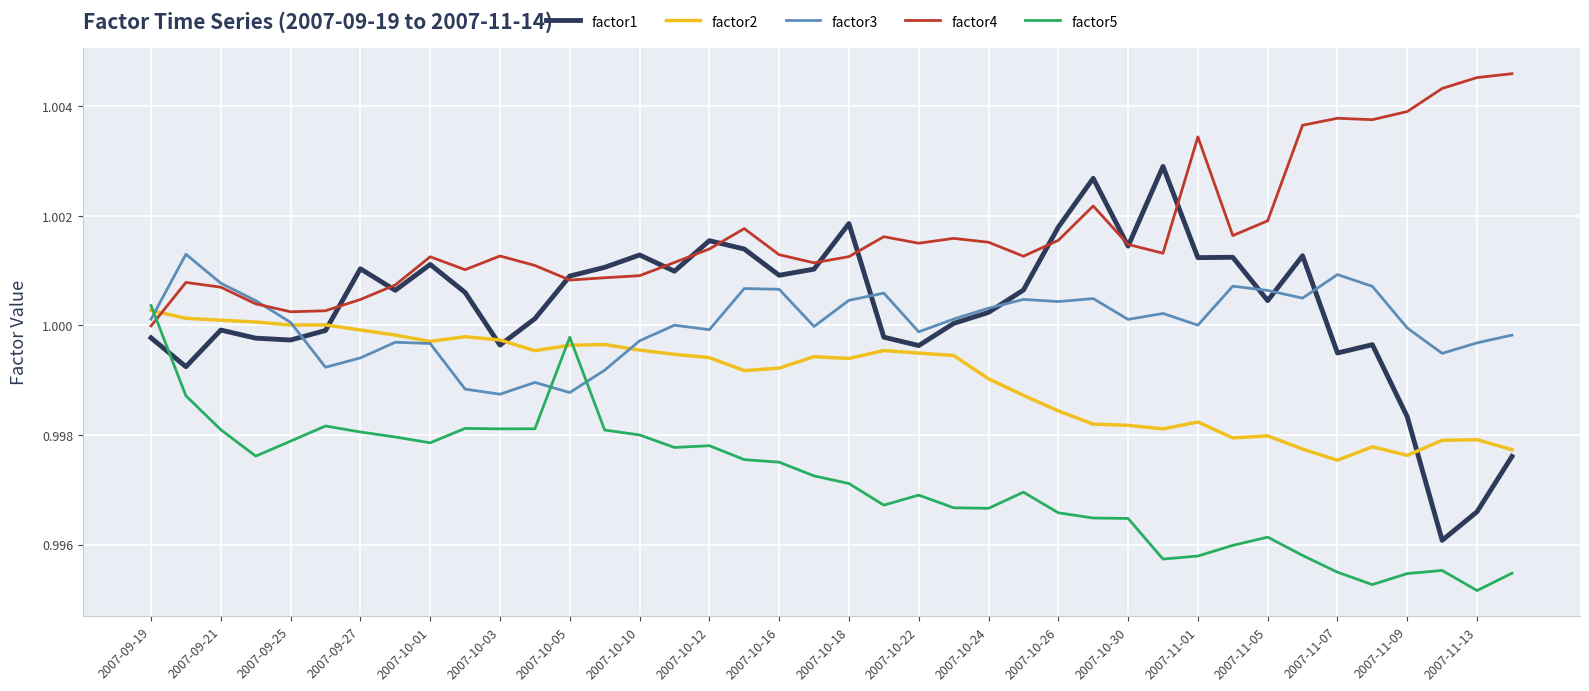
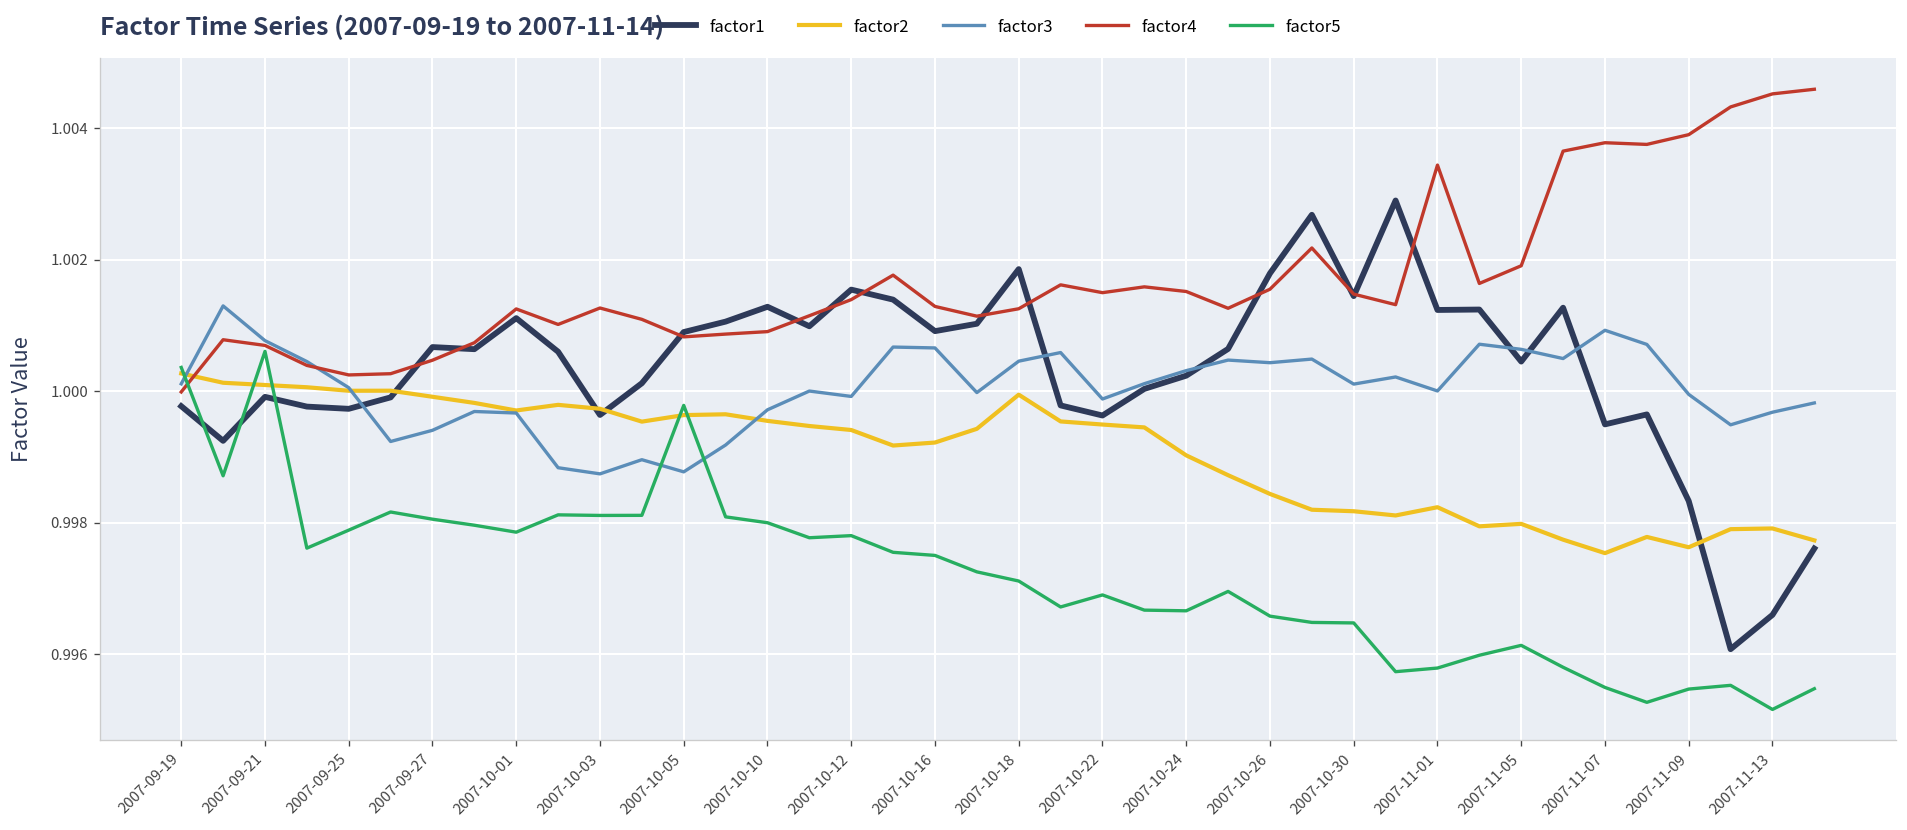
  {
    "factor1": {
      "2007-09-19": 0.9998,
      "2007-09-21": 0.9999,
      "2007-09-25": 0.9997,
-     "2007-09-27": 1.0010,
+     "2007-09-27": 1.0007,
      "2007-10-01": 1.0011,
      "2007-10-03": 0.9996,
      "2007-10-05": 1.0009,
      "2007-10-10": 1.0013,
      "2007-10-12": 1.0015,
      "2007-10-16": 1.0009,
      "2007-10-18": 1.0019,
      "2007-10-22": 0.9996,
      "2007-10-24": 1.0002,
      "2007-10-26": 1.0018,
      "2007-11-01": 1.0012,
      "2007-11-05": 1.0005,
      "2007-11-07": 0.9995,
      "2007-11-09": 0.9983,
      "2007-11-13": 0.9966
    },
    "factor2": {
      "2007-09-19": 1.0003,
      "2007-09-21": 1.0001,
      "2007-09-27": 0.9999,
      "2007-10-03": 0.9997,
      "2007-10-05": 0.9996,
      "2007-10-10": 0.9996,
      "2007-10-12": 0.9994,
      "2007-10-16": 0.9992,
-     "2007-10-18": 0.9994,
+     "2007-10-18": 0.9999,
      "2007-10-22": 0.9995,
      "2007-10-24": 0.9990,
      "2007-10-26": 0.9984,
      "2007-10-30": 0.9982,
      "2007-11-01": 0.9982,
      "2007-11-05": 0.9980,
      "2007-11-07": 0.9975,
      "2007-11-09": 0.9976,
      "2007-11-13": 0.9979
    },
    "factor3": {
      "2007-09-19": 1.0001,
      "2007-09-21": 1.0008,
      "2007-09-27": 0.9994,
      "2007-10-03": 0.9987,
      "2007-10-05": 0.9988,
      "2007-10-10": 0.9997,
      "2007-10-12": 0.9999,
      "2007-10-16": 1.0007,
      "2007-10-18": 1.0005,
      "2007-10-22": 0.9999,
      "2007-10-24": 1.0003,
      "2007-10-26": 1.0004,
      "2007-10-30": 1.0001,
      "2007-11-01": 1.0000,
      "2007-11-05": 1.0006,
      "2007-11-07": 1.0009,
      "2007-11-09": 1.0000,
      "2007-11-13": 0.9997
    },
    "factor4": {
      "2007-09-19": 1.0000,
      "2007-09-21": 1.0007,
      "2007-09-25": 1.0002,
      "2007-09-27": 1.0005,
      "2007-10-01": 1.0013,
      "2007-10-03": 1.0013,
      "2007-10-05": 1.0008,
      "2007-10-10": 1.0009,
      "2007-10-12": 1.0014,
      "2007-10-16": 1.0013,
      "2007-10-18": 1.0013,
      "2007-10-22": 1.0015,
      "2007-10-24": 1.0015,
      "2007-10-26": 1.0016,
      "2007-11-01": 1.0034,
      "2007-11-05": 1.0019,
      "2007-11-07": 1.0038,
      "2007-11-09": 1.0039,
      "2007-11-13": 1.0045
    },
    "factor5": {
      "2007-09-19": 1.0004,
-     "2007-09-21": 0.9981,
+     "2007-09-21": 1.0006,
      "2007-09-25": 0.9979,
      "2007-09-27": 0.9981,
      "2007-10-01": 0.9979,
      "2007-10-03": 0.9981,
      "2007-10-05": 0.9998,
      "2007-10-10": 0.9980,
      "2007-10-12": 0.9978,
      "2007-10-16": 0.9975,
      "2007-10-18": 0.9971,
      "2007-10-22": 0.9969,
      "2007-10-24": 0.9967,
      "2007-10-26": 0.9966,
      "2007-10-30": 0.9965,
      "2007-11-01": 0.9958,
      "2007-11-05": 0.9961,
      "2007-11-07": 0.9955,
      "2007-11-09": 0.9955,
      "2007-11-13": 0.9952
    }
  }
